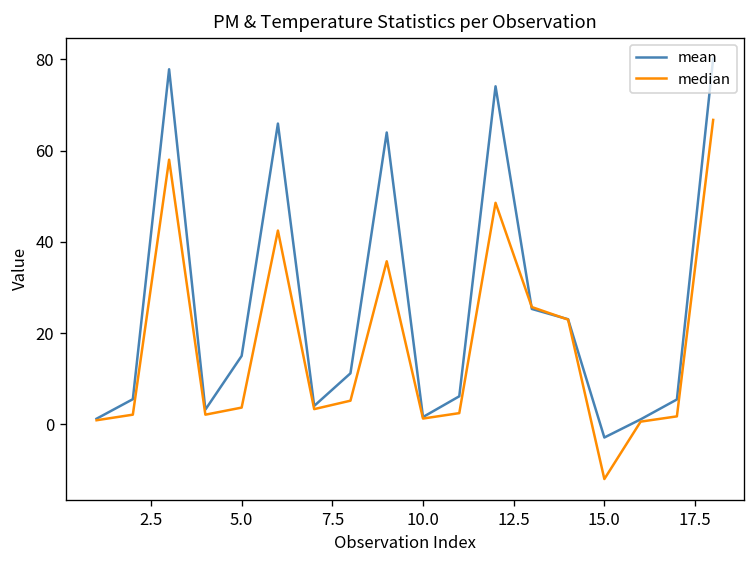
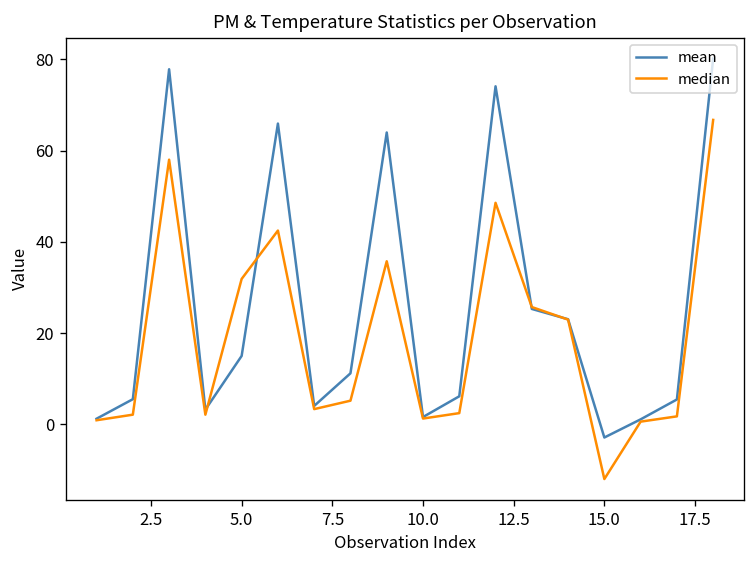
  {
    "mean": {
      "5.0": 15,
      "15.0": -3
    },
    "median": {
-     "5.0": 4,
+     "5.0": 32,
      "15.0": -12
    }
  }
